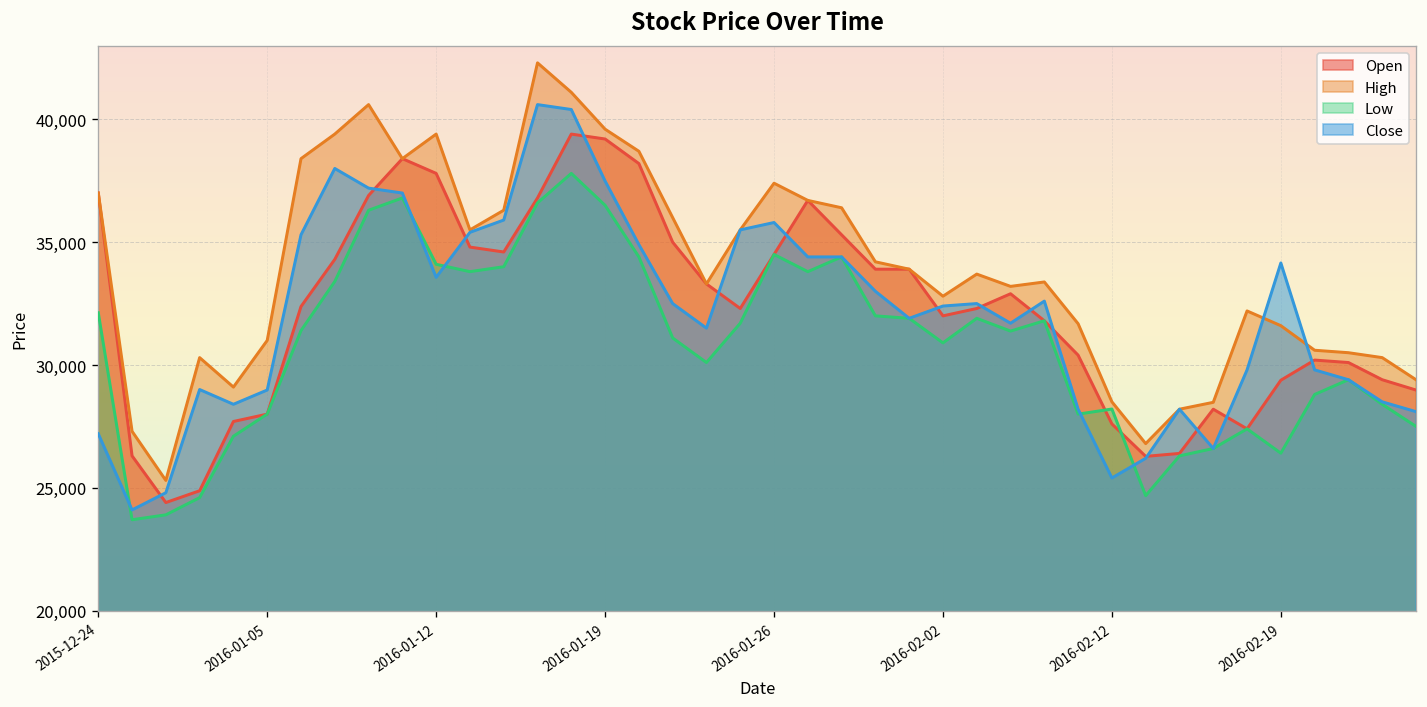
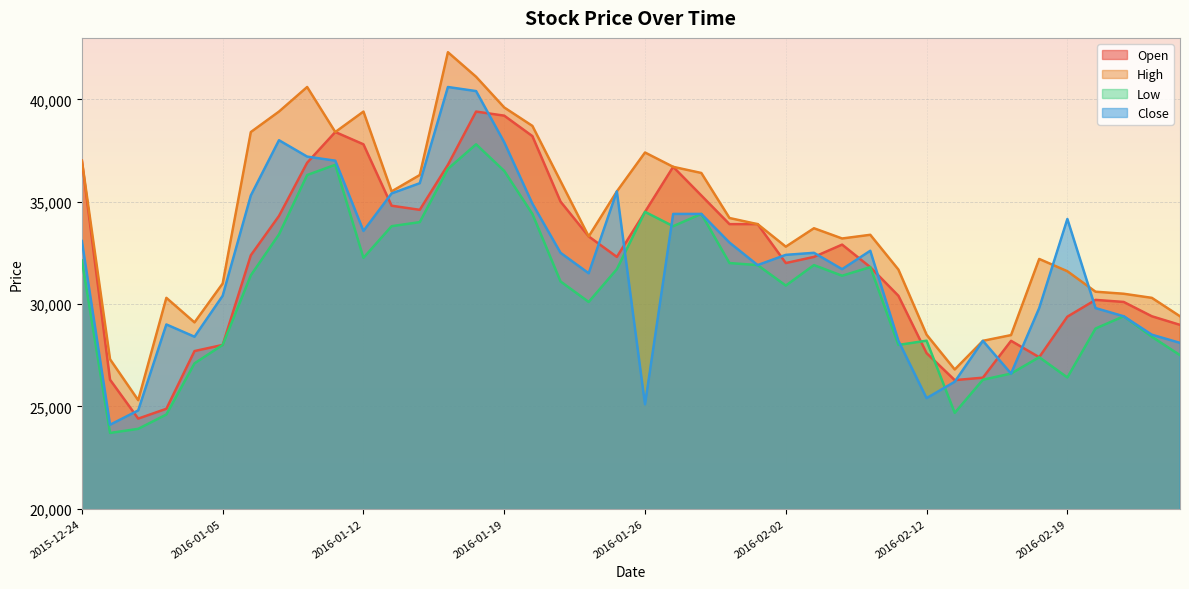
  {
    "Low": {
      "2015-12-24": "32,100",
-     "2016-01-12": "34,100",
+     "2016-01-12": "32,300",
      "2016-01-19": "36,500",
      "2016-02-02": "30,900",
      "2016-02-12": "28,200",
      "2016-02-19": "26,400"
    },
    "Close": {
-     "2015-12-24": "27,200",
-     "2016-01-05": "29,000",
+     "2015-12-24": "33,100",
+     "2016-01-05": "30,400",
      "2016-01-12": "33,600",
-     "2016-01-19": "37,500",
-     "2016-01-26": "35,800",
+     "2016-01-19": "37,900",
+     "2016-01-26": "25,100",
      "2016-02-02": "32,400",
      "2016-02-12": "25,400",
      "2016-02-19": "34,200"
    }
  }
